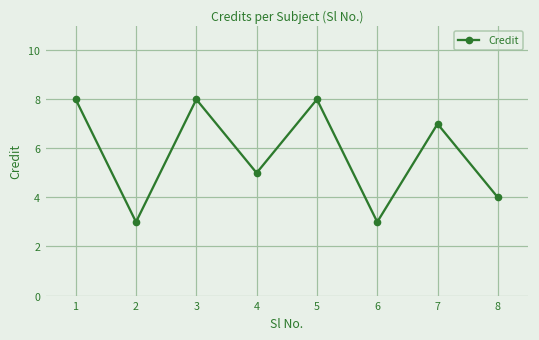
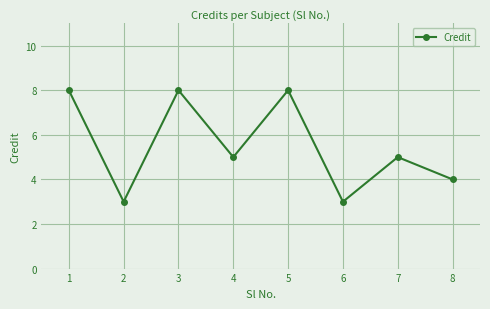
  {
    "1": 8,
    "2": 3,
    "3": 8,
    "4": 5,
    "5": 8,
    "6": 3,
-   "7": 7,
+   "7": 5,
    "8": 4
  }
